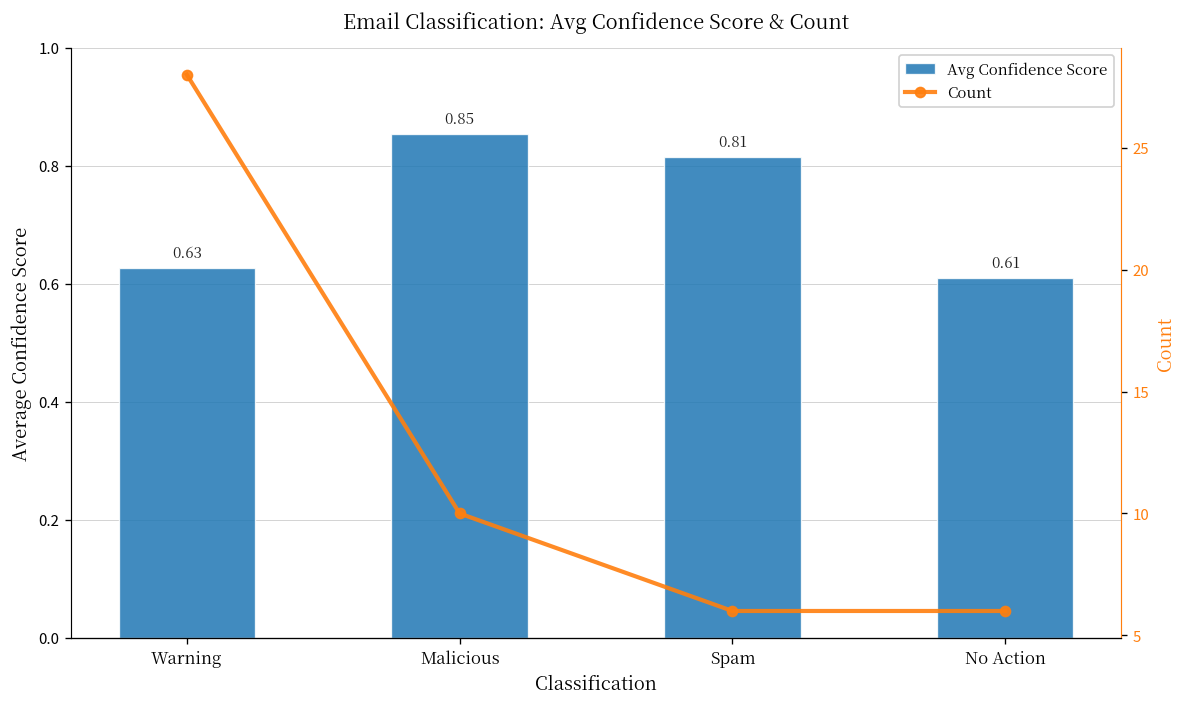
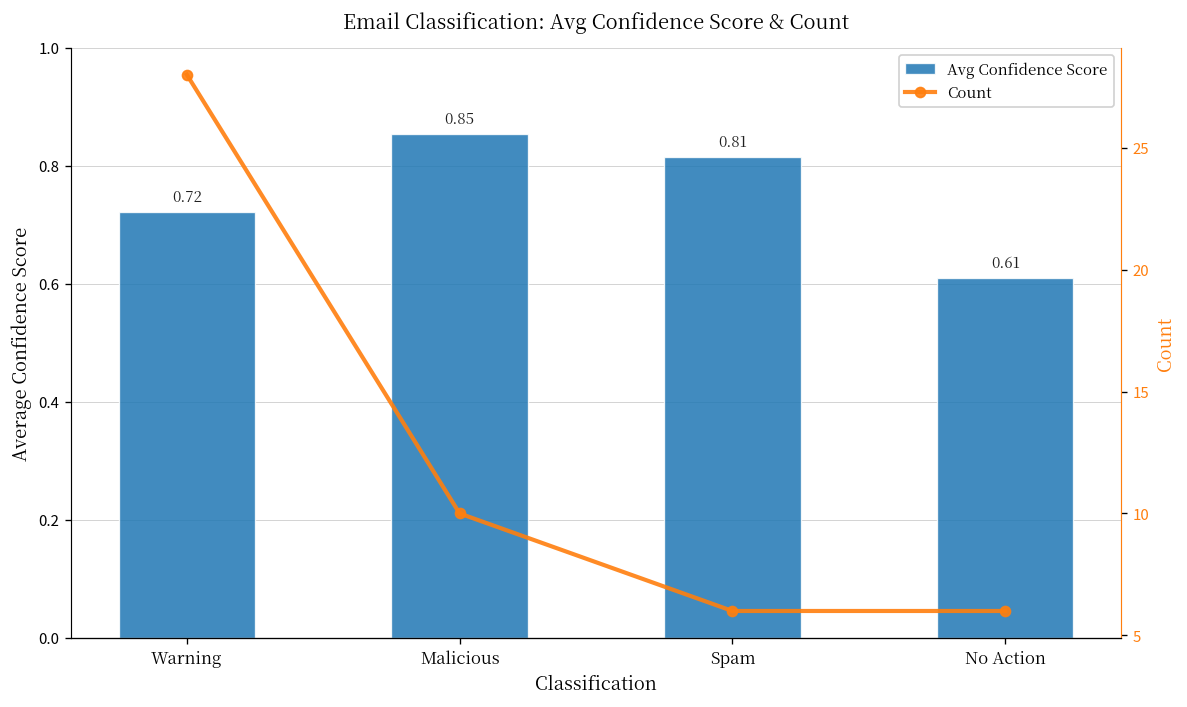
  {
    "Avg Confidence Score": {
-     "Warning": 0.63,
+     "Warning": 0.72,
      "Malicious": 0.85,
      "Spam": 0.81,
      "No Action": 0.61
    }
  }
